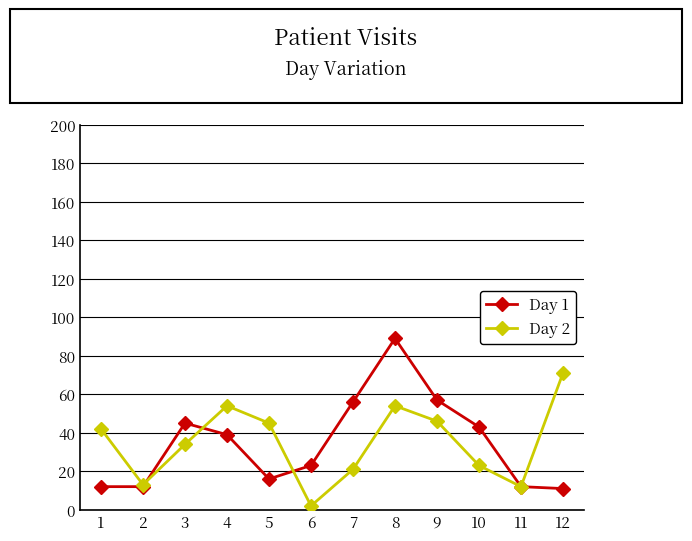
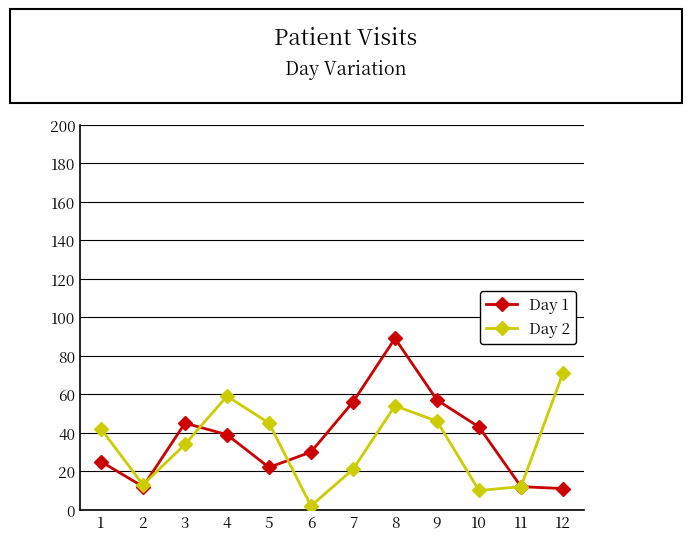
  {
    "Day 1": {
-     "1": 12,
+     "1": 25,
      "3": 45,
      "4": 39,
-     "5": 16,
-     "6": 23,
+     "5": 22,
+     "6": 30,
      "7": 56,
      "8": 89,
      "9": 57,
      "10": 43,
      "12": 11
    },
    "Day 2": {
      "1": 42,
      "3": 34,
-     "4": 54,
+     "4": 59,
      "5": 45,
      "6": 2,
      "7": 21,
      "8": 54,
      "9": 46,
-     "10": 23,
+     "10": 10,
      "12": 71
    }
  }
